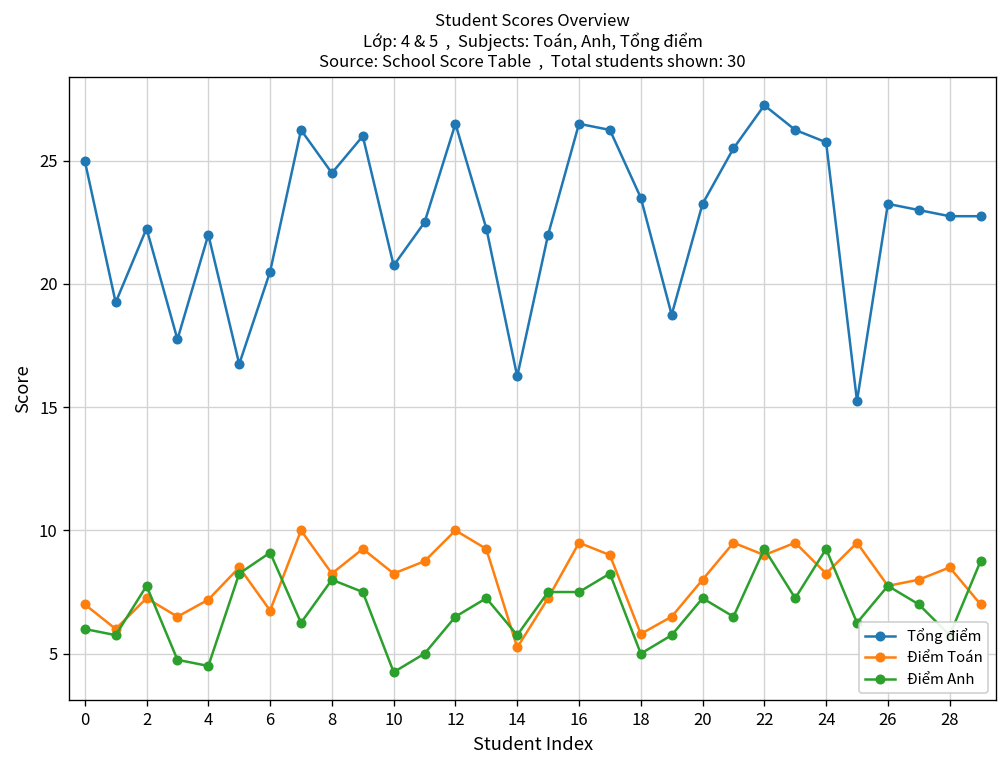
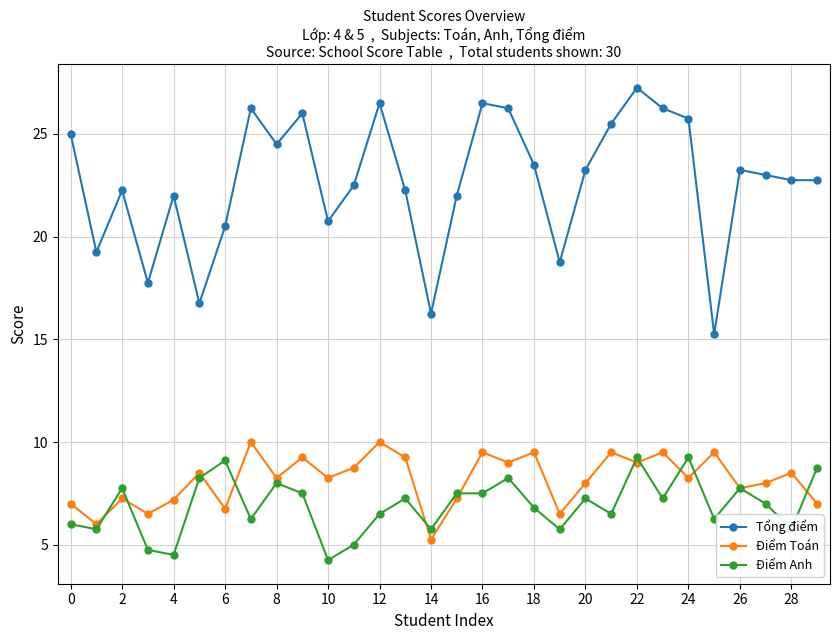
  {
    "Tổng điểm": {
      "0": 25.0,
      "2": 22.3,
      "4": 22.0,
      "6": 20.5,
      "8": 24.5,
      "10": 20.8,
      "12": 26.5,
      "14": 16.3,
      "16": 26.5,
      "18": 23.5,
      "20": 23.3,
      "22": 27.3,
      "24": 25.8,
      "26": 23.3,
      "28": 22.8
    },
    "Điểm Toán": {
      "0": 7.0,
      "2": 7.3,
      "4": 7.2,
      "6": 6.8,
      "8": 8.3,
      "10": 8.3,
      "12": 10.0,
      "14": 5.3,
      "16": 9.5,
-     "18": 5.8,
+     "18": 9.5,
      "20": 8.0,
      "22": 9.0,
      "24": 8.3,
      "28": 8.5
    },
    "Điểm Anh": {
      "0": 6.0,
      "2": 7.8,
      "4": 4.5,
      "6": 9.1,
      "8": 8.0,
      "10": 4.3,
      "12": 6.5,
      "14": 5.8,
      "16": 7.5,
-     "18": 5.0,
+     "18": 6.8,
      "20": 7.3,
      "22": 9.3,
      "24": 9.3
    }
  }
